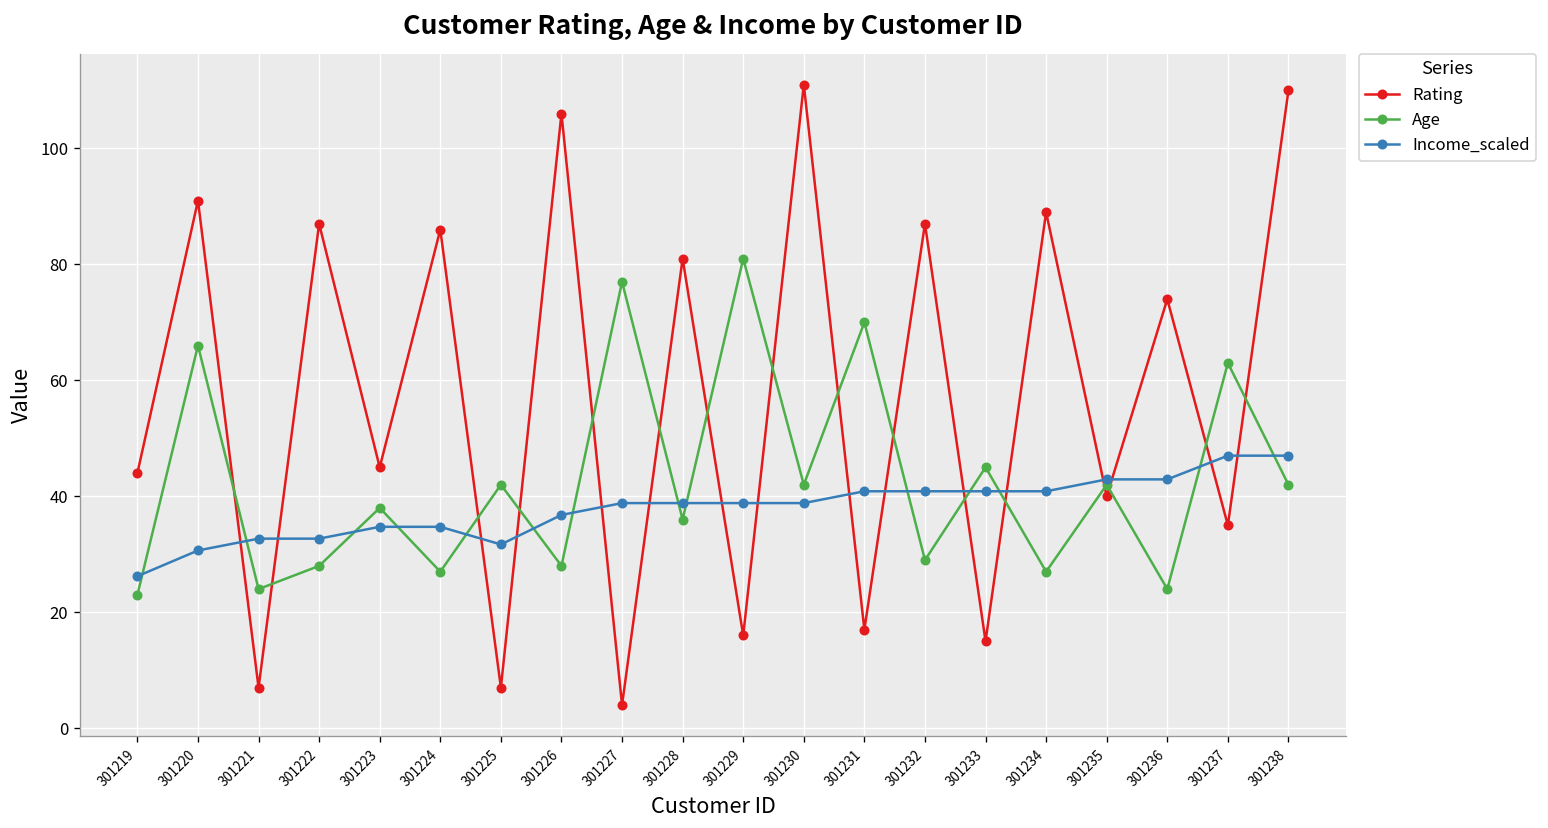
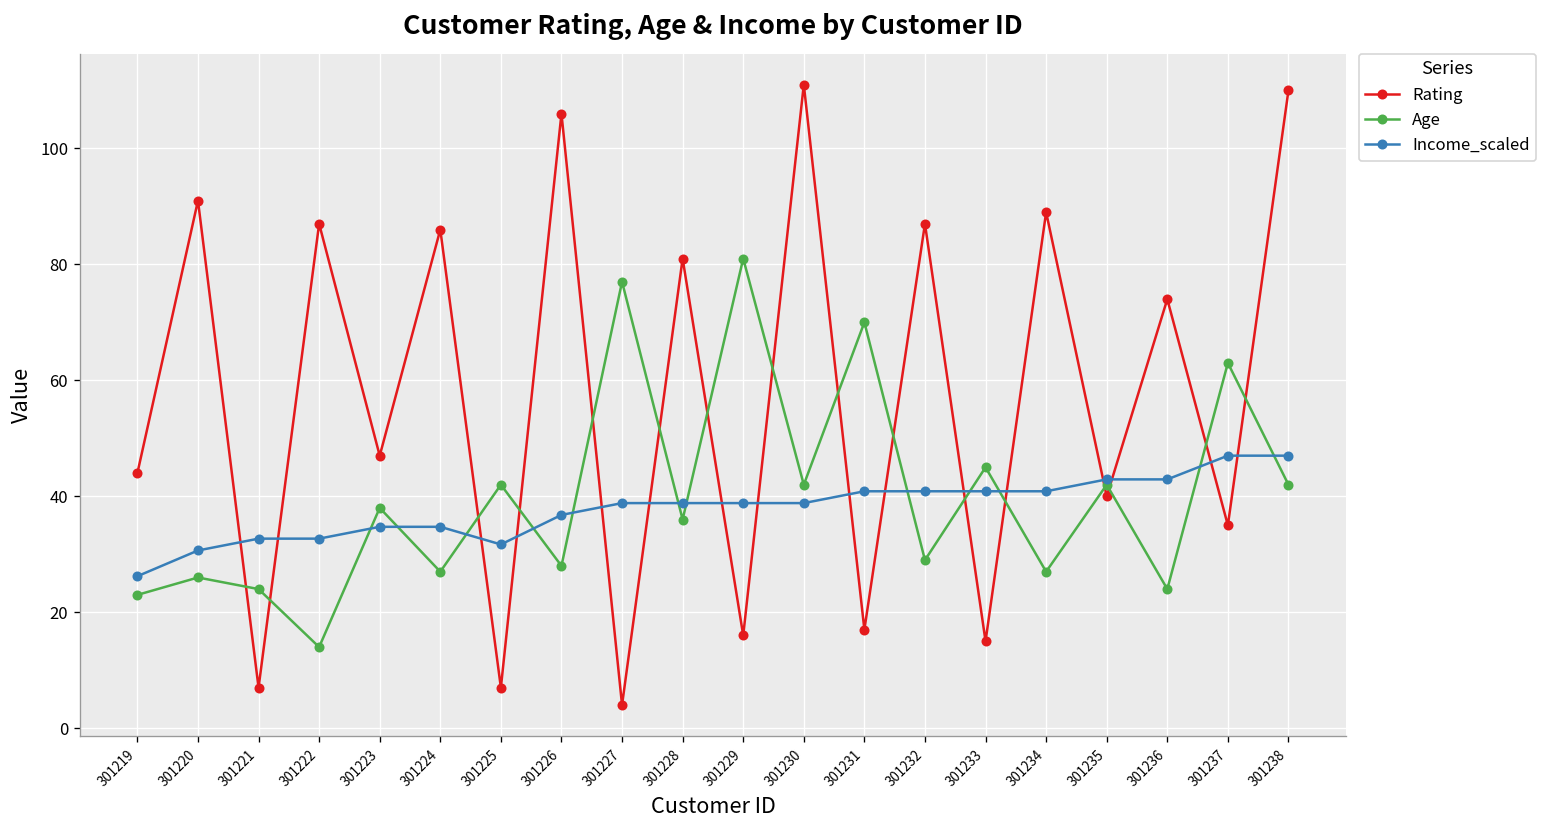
  {
    "Rating": {
      "301219": 44,
      "301220": 91,
      "301221": 7,
      "301222": 87,
-     "301223": 45,
+     "301223": 47,
      "301224": 86,
      "301225": 7,
      "301226": 106,
      "301227": 4,
      "301228": 81,
      "301229": 16,
      "301230": 111,
      "301231": 17,
      "301232": 87,
      "301233": 15,
      "301234": 89,
      "301235": 40,
      "301236": 74,
      "301237": 35,
      "301238": 110
    },
    "Age": {
      "301219": 23,
-     "301220": 66,
+     "301220": 26,
      "301221": 24,
-     "301222": 28,
+     "301222": 14,
      "301223": 38,
      "301224": 27,
      "301225": 42,
      "301226": 28,
      "301227": 77,
      "301228": 36,
      "301229": 81,
      "301230": 42,
      "301231": 70,
      "301232": 29,
      "301233": 45,
      "301234": 27,
      "301235": 42,
      "301236": 24,
      "301237": 63,
      "301238": 42
    },
    "Income_scaled": {
      "301219": 26,
      "301220": 31,
      "301221": 33,
      "301222": 33,
      "301223": 35,
      "301224": 35,
      "301225": 32,
      "301226": 37,
      "301227": 39,
      "301228": 39,
      "301229": 39,
      "301230": 39,
      "301231": 41,
      "301232": 41,
      "301233": 41,
      "301234": 41,
      "301235": 43,
      "301236": 43,
      "301237": 47,
      "301238": 47
    }
  }
